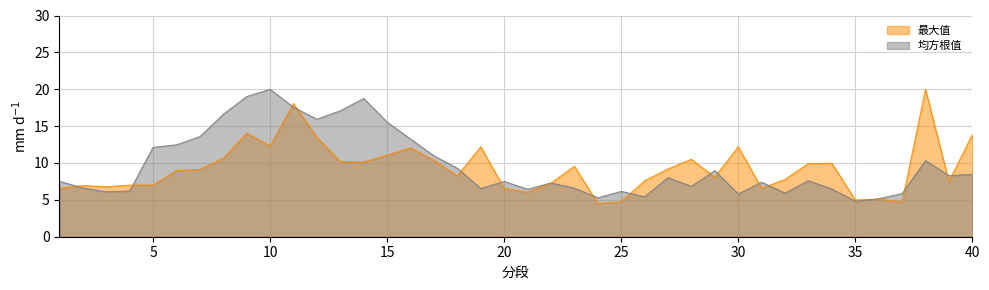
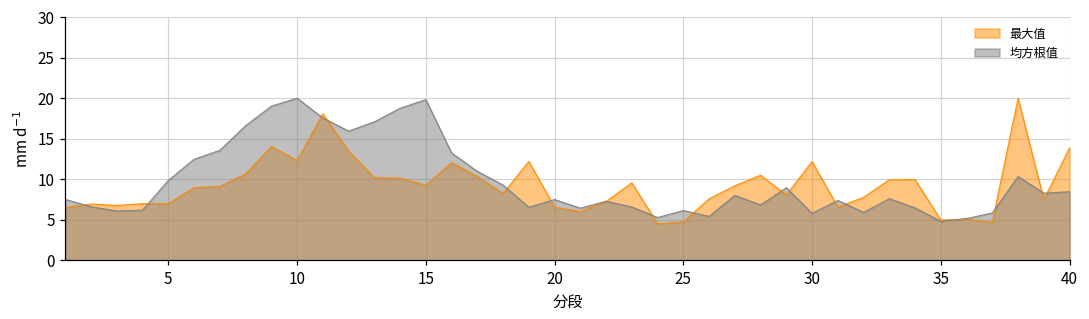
  {
    "最大值": {
      "5": 7,
      "10": 12,
-     "15": 11,
+     "15": 9,
      "20": 7,
      "25": 5,
      "30": 12,
      "40": 14
    },
    "均方根值": {
-     "5": 12,
+     "5": 10,
      "10": 20,
-     "15": 16,
+     "15": 20,
      "20": 8,
      "25": 6,
      "30": 6,
      "40": 8
    }
  }
